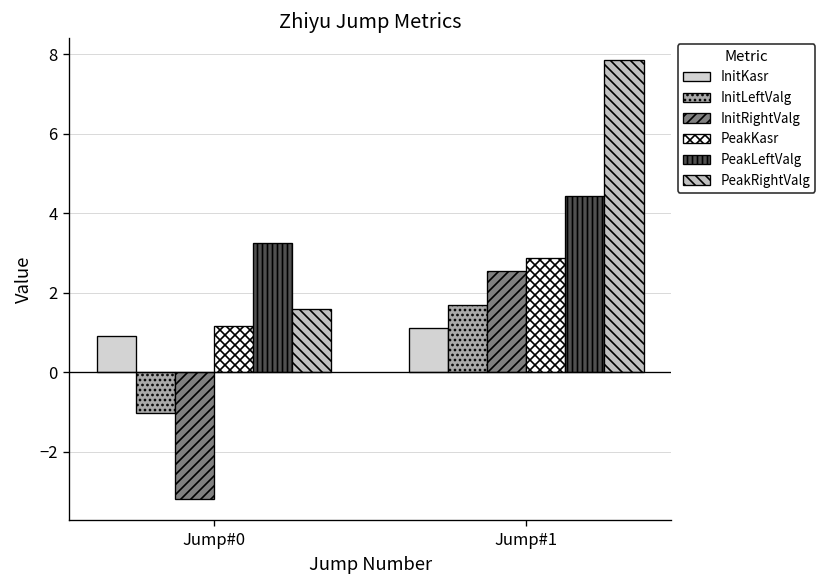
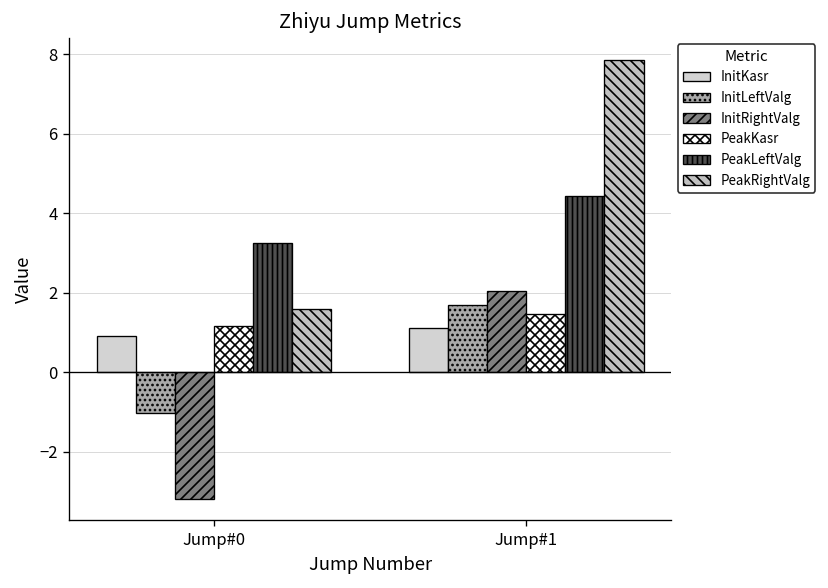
  {
    "InitRightValg": {
      "Jump#0": -3.2,
-     "Jump#1": 2.5
+     "Jump#1": 2.0
    },
    "PeakKasr": {
      "Jump#0": 1.2,
-     "Jump#1": 2.9
+     "Jump#1": 1.5
    },
    "PeakLeftValg": {
      "Jump#0": 3.3,
      "Jump#1": 4.4
    }
  }
